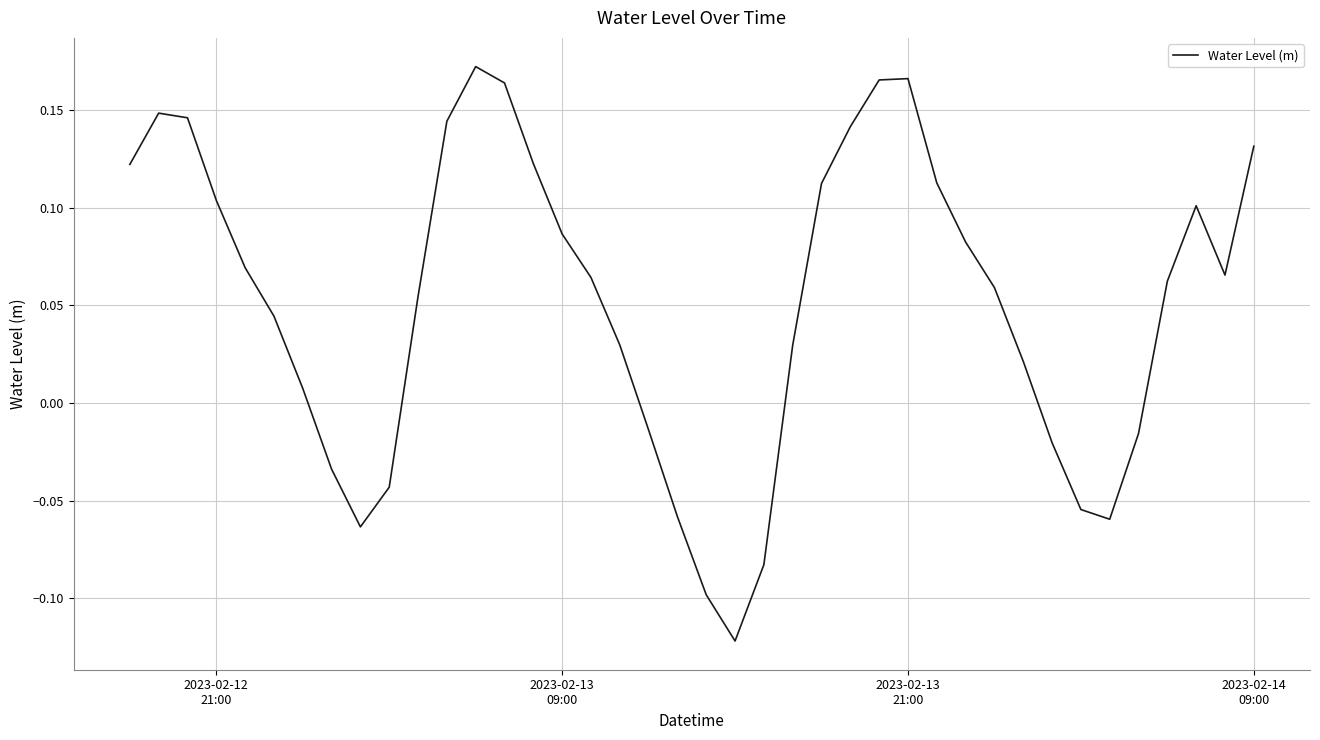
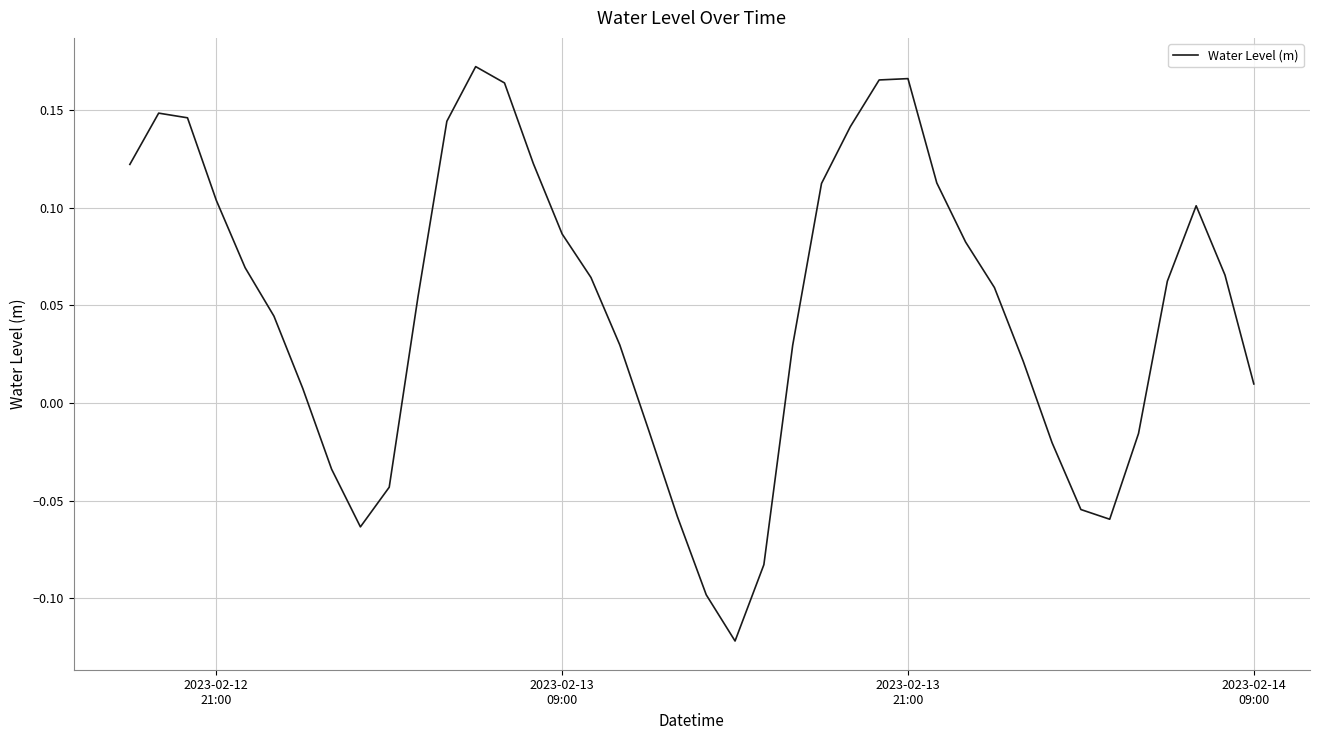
  {
    "2023-02-12 21:00": 0.104,
    "2023-02-13 09:00": 0.087,
    "2023-02-13 21:00": 0.166,
-   "2023-02-14 09:00": 0.132
+   "2023-02-14 09:00": 0.010
  }
